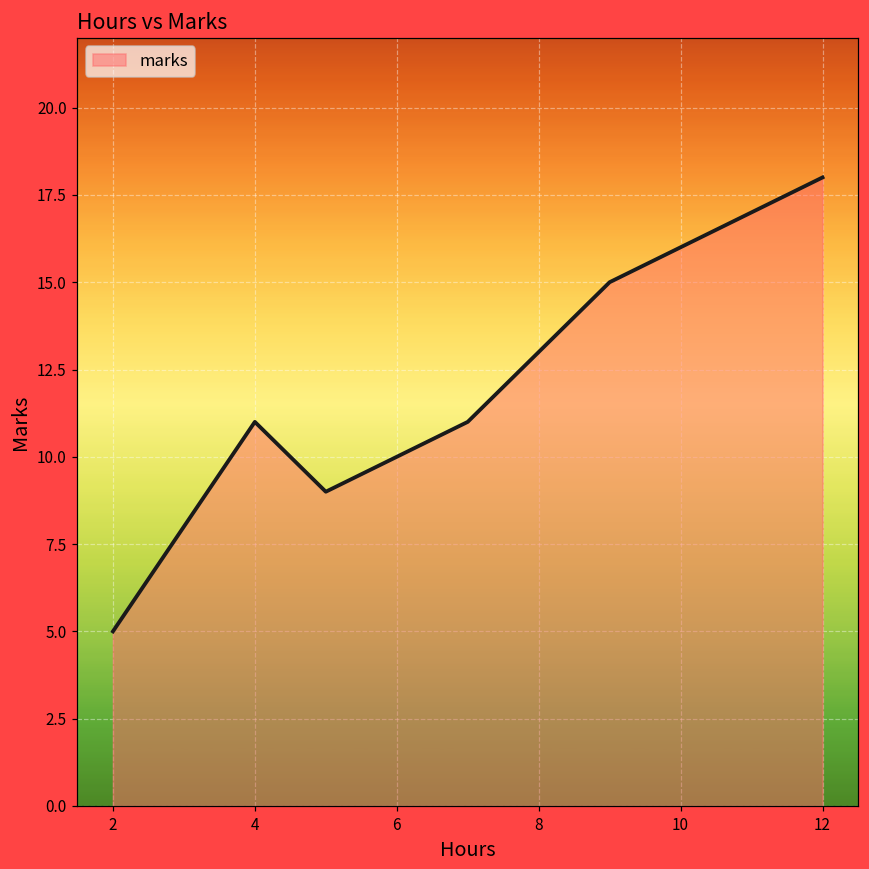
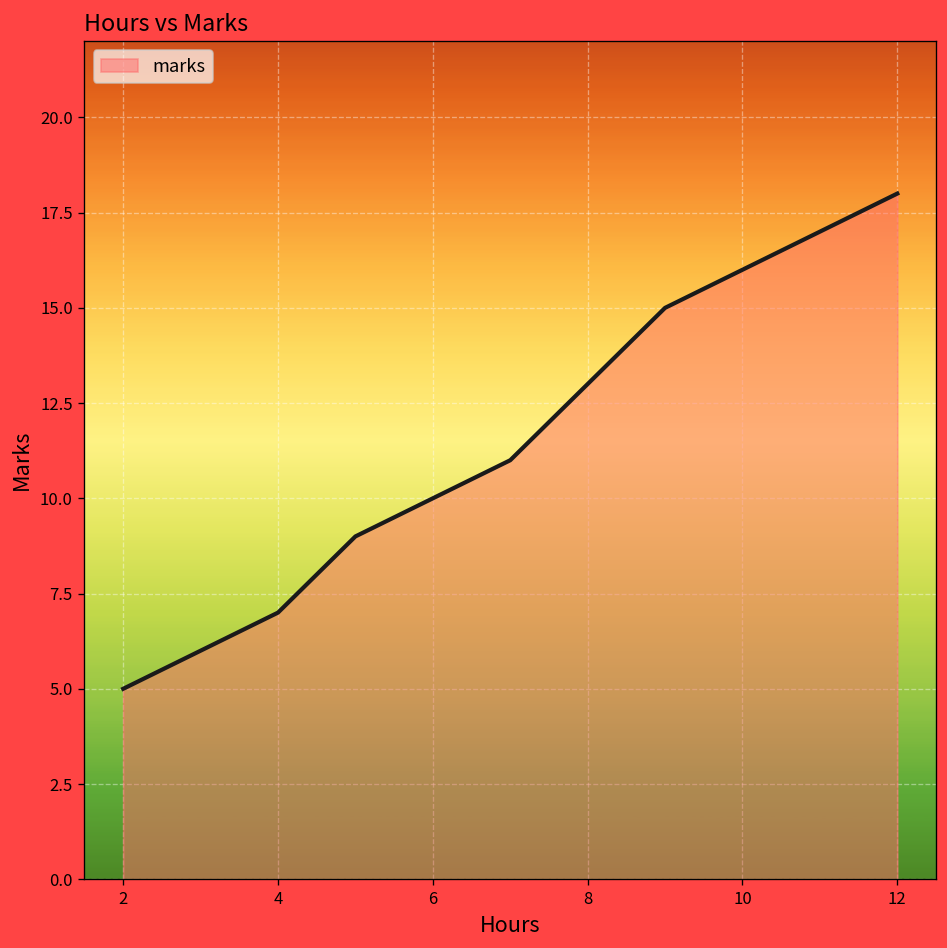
  {
    "2": 5,
-   "4": 11,
+   "4": 7,
    "12": 18
  }
